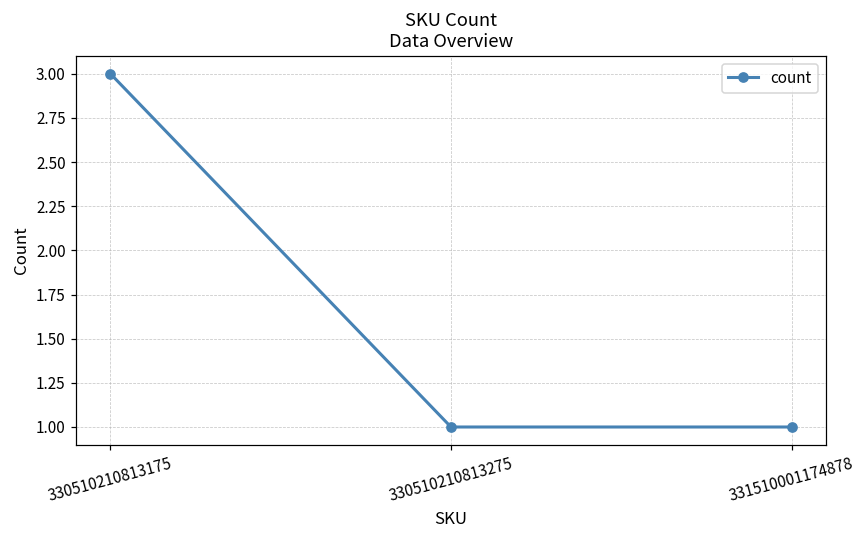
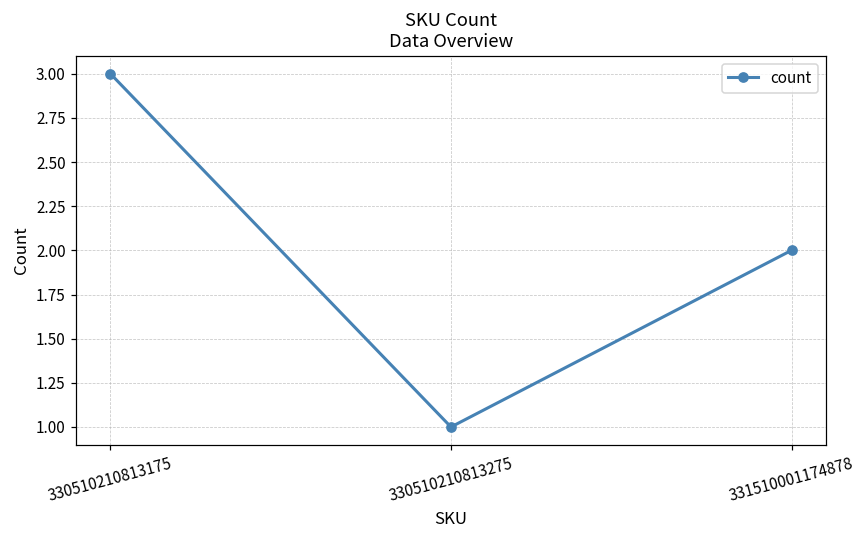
  {
    "330510210813175": 3,
    "330510210813275": 1,
-   "331510001174878": 1
+   "331510001174878": 2
  }
